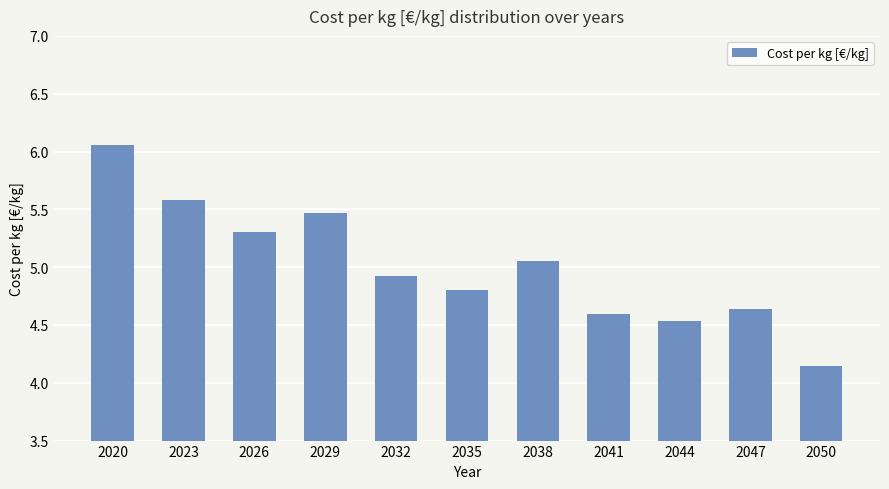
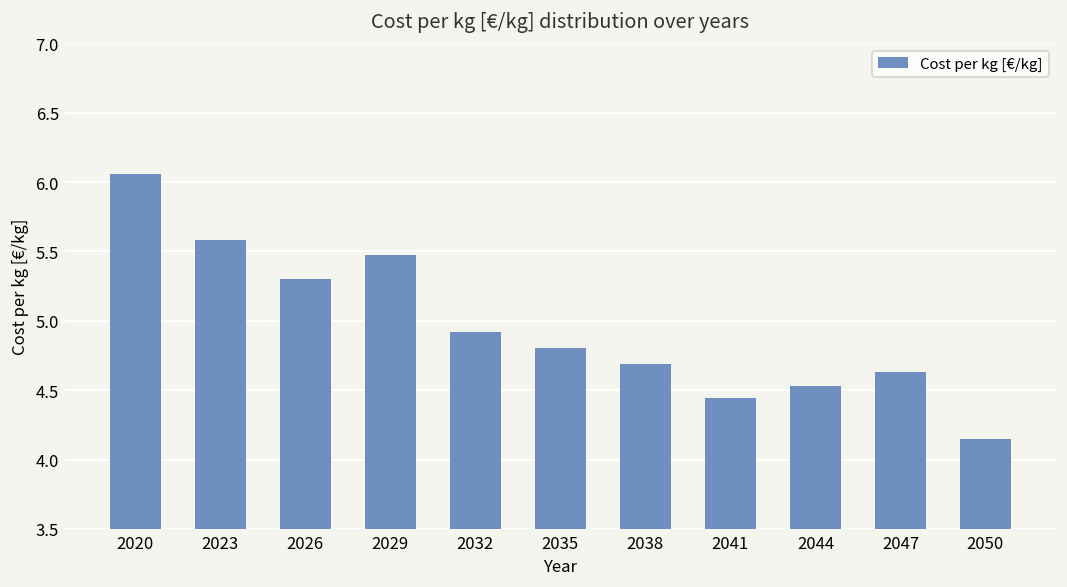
  {
    "2020": 6.06,
    "2023": 5.58,
    "2026": 5.30,
    "2029": 5.47,
    "2032": 4.92,
    "2035": 4.80,
-   "2038": 5.06,
-   "2041": 4.60,
+   "2038": 4.69,
+   "2041": 4.44,
    "2044": 4.53,
    "2047": 4.63,
    "2050": 4.15
  }
